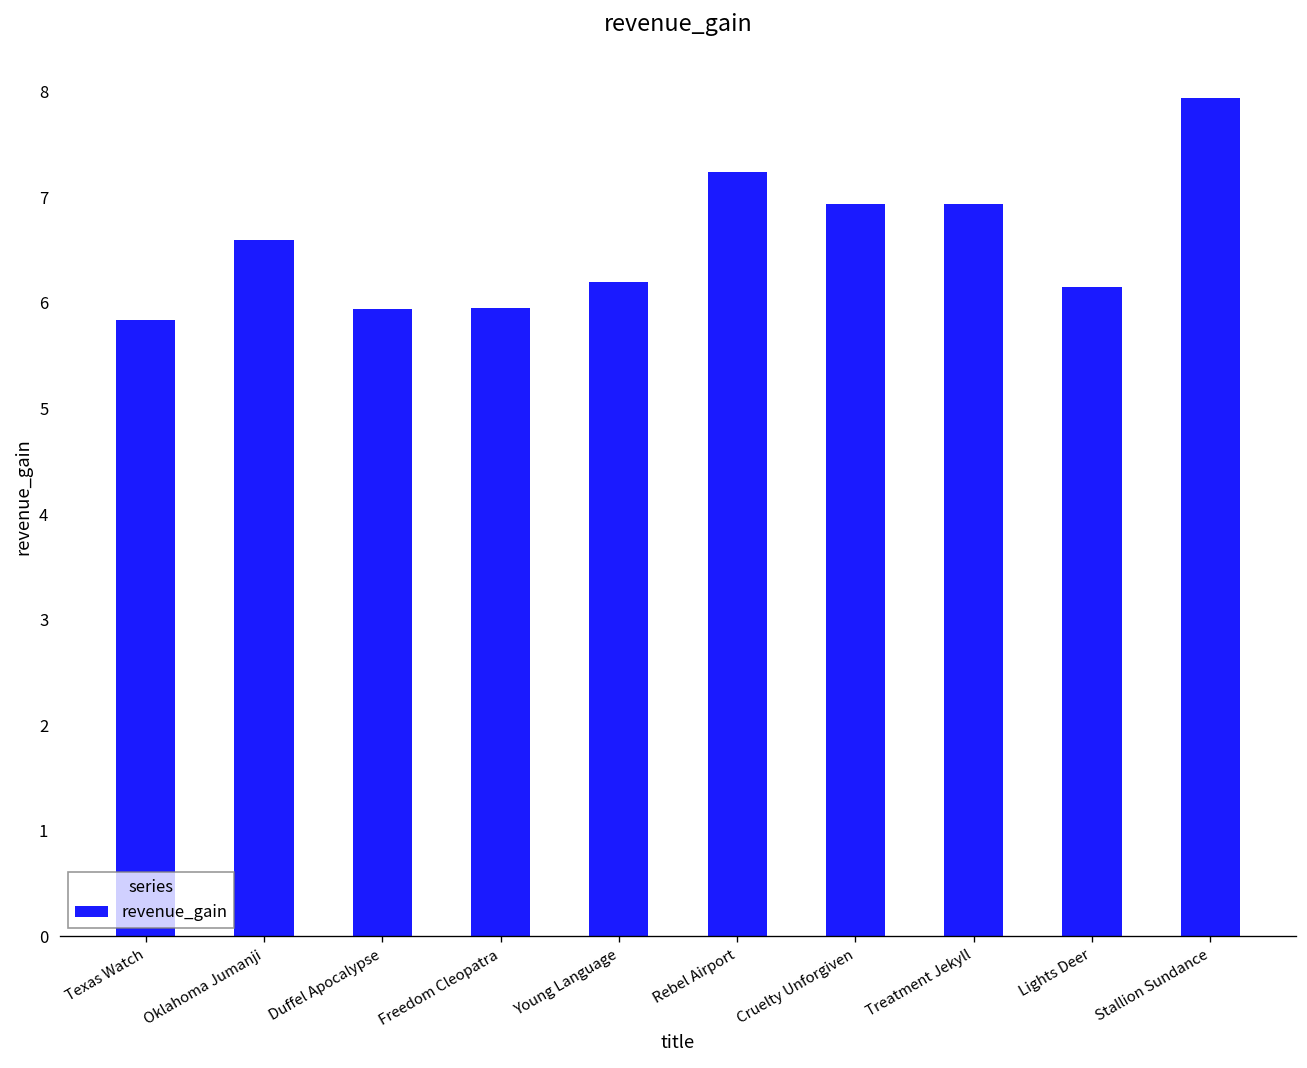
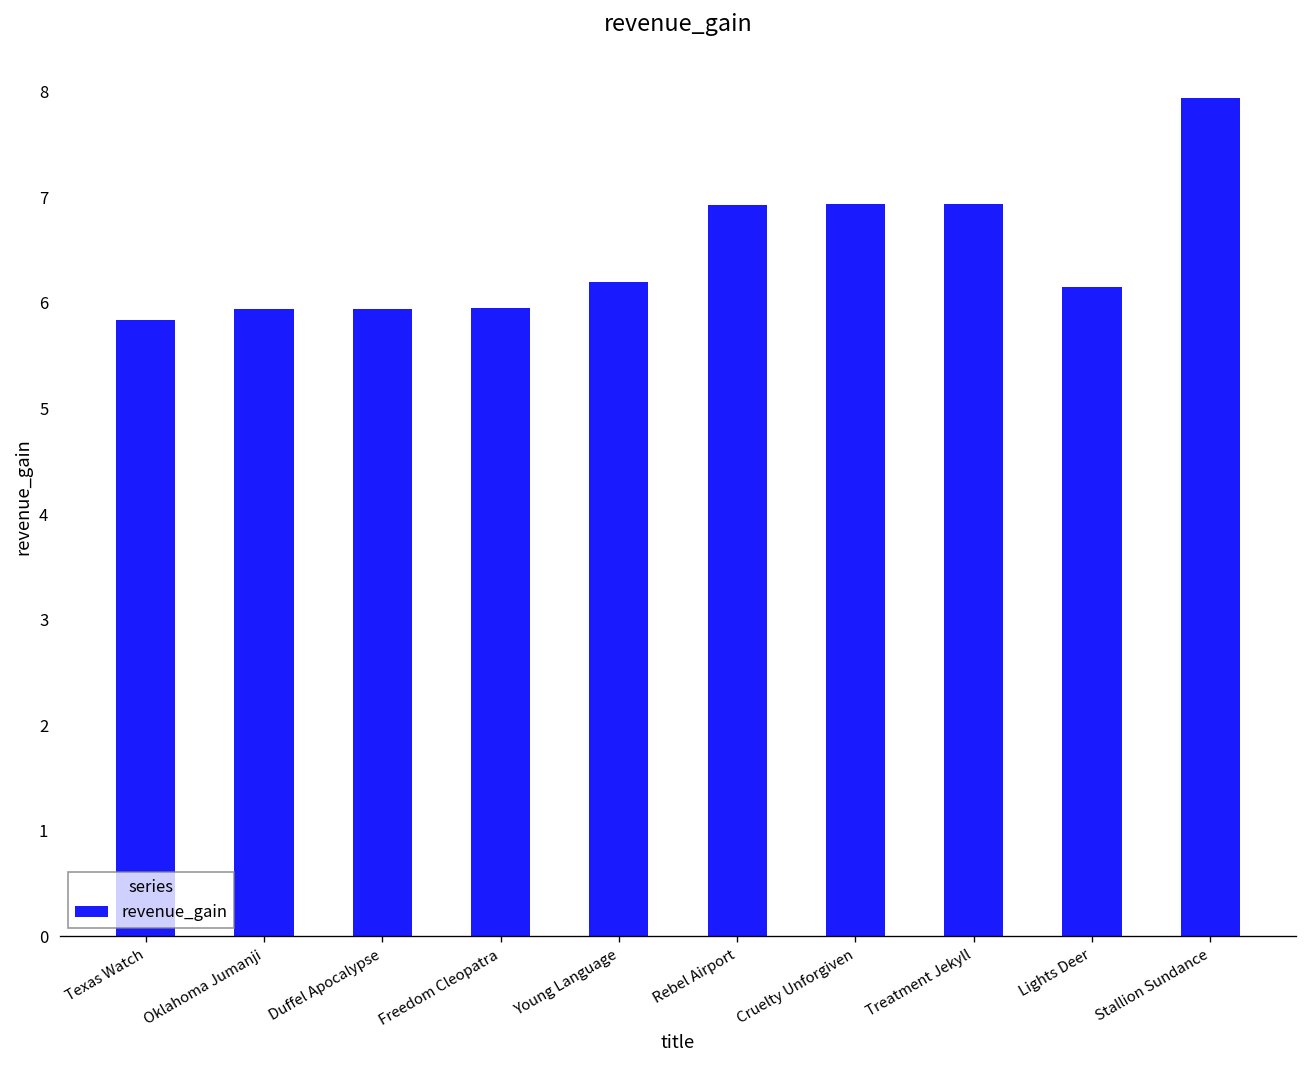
  {
    "Texas Watch": 5.8,
-   "Oklahoma Jumanji": 6.6,
+   "Oklahoma Jumanji": 5.9,
    "Duffel Apocalypse": 5.9,
    "Freedom Cleopatra": 6.0,
    "Young Language": 6.2,
-   "Rebel Airport": 7.2,
+   "Rebel Airport": 6.9,
    "Cruelty Unforgiven": 6.9,
    "Treatment Jekyll": 6.9,
    "Lights Deer": 6.2,
    "Stallion Sundance": 7.9
  }
